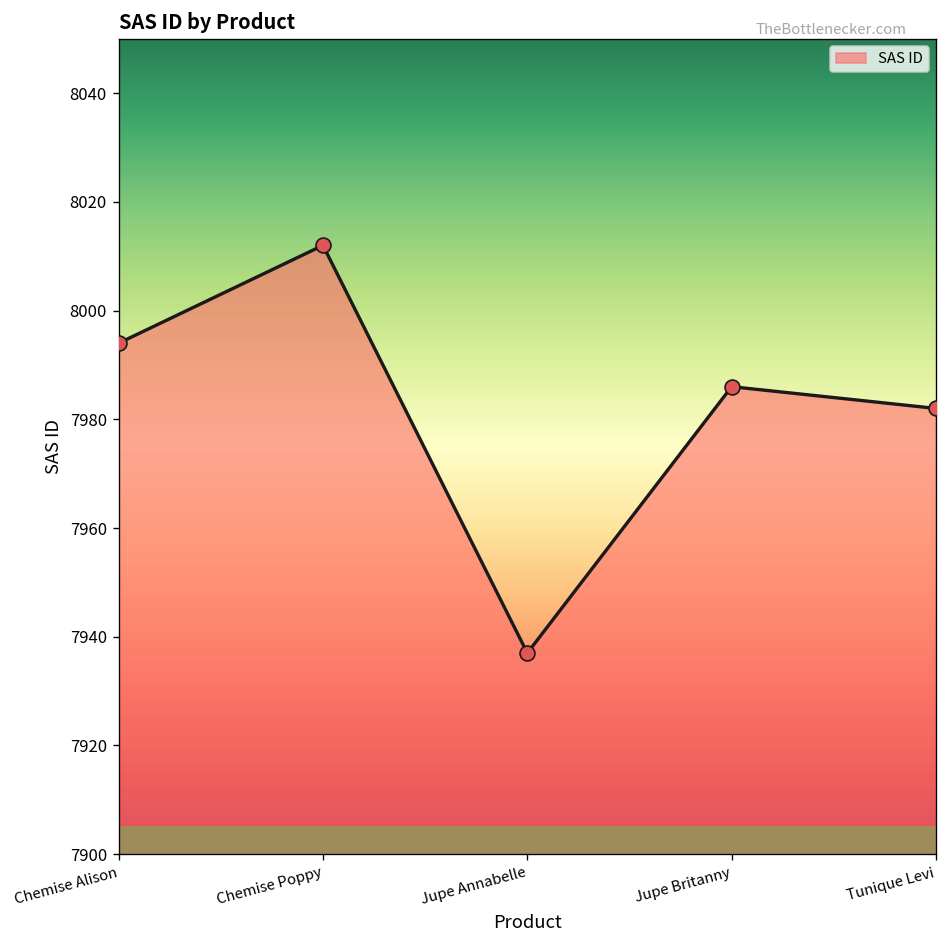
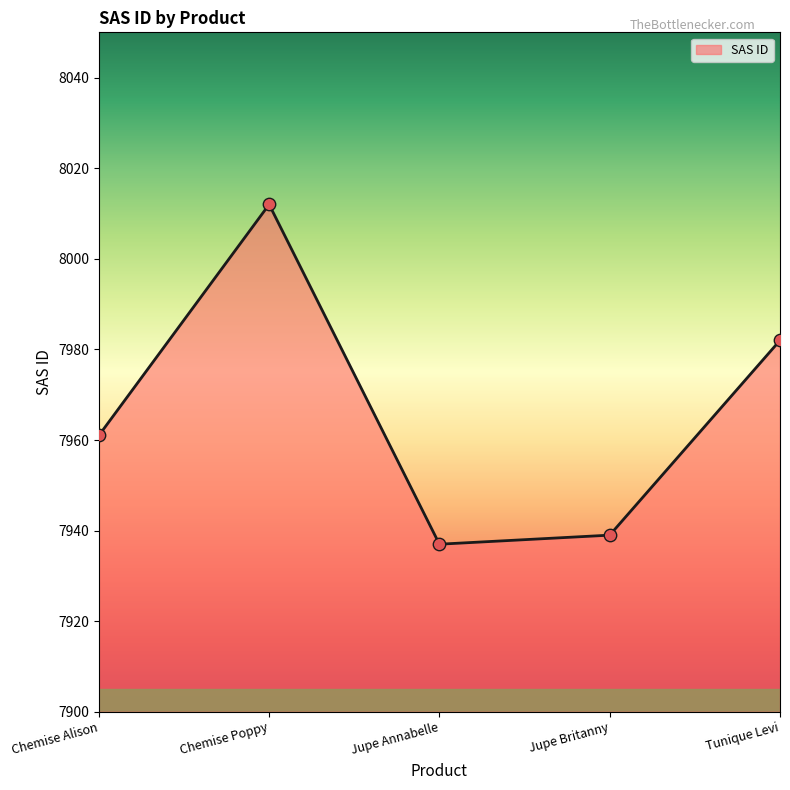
  {
-   "Chemise Alison": 7994,
+   "Chemise Alison": 7961,
    "Chemise Poppy": 8012,
    "Jupe Annabelle": 7937,
-   "Jupe Britanny": 7986,
+   "Jupe Britanny": 7939,
    "Tunique Levi": 7982
  }
